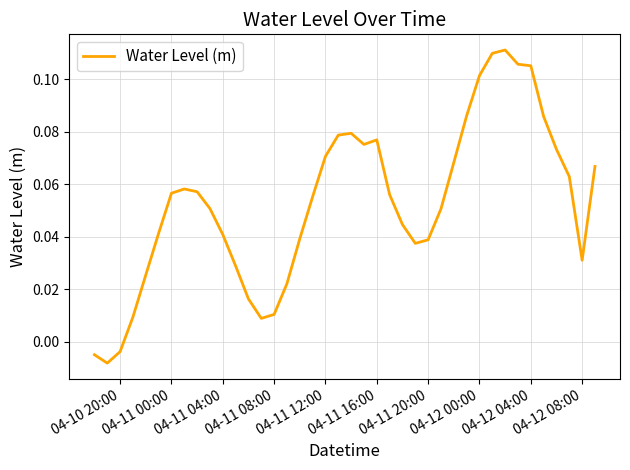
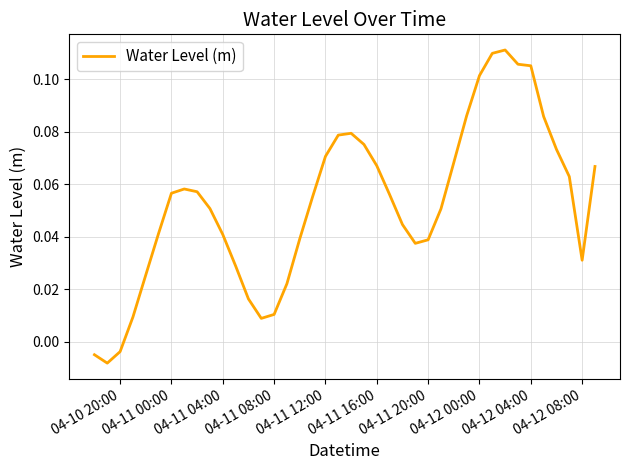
  {
    "04-10 20:00": -0.004,
    "04-11 00:00": 0.057,
    "04-11 04:00": 0.041,
    "04-11 08:00": 0.010,
    "04-11 12:00": 0.071,
-   "04-11 16:00": 0.077,
+   "04-11 16:00": 0.067,
    "04-11 20:00": 0.039,
    "04-12 00:00": 0.101,
    "04-12 04:00": 0.105,
    "04-12 08:00": 0.031
  }
